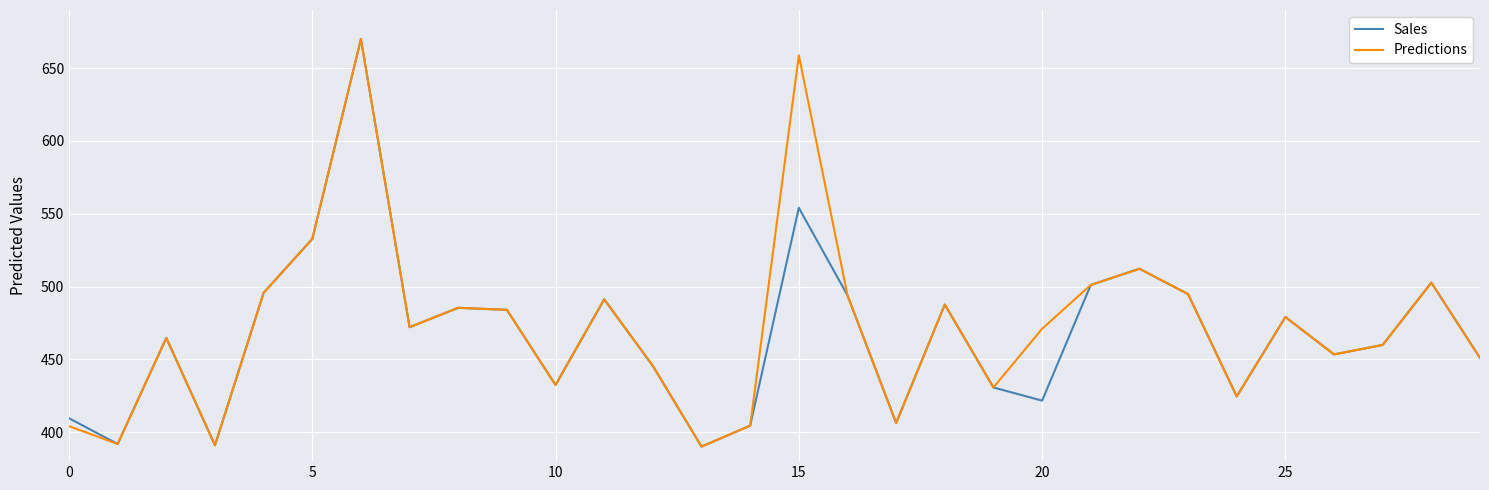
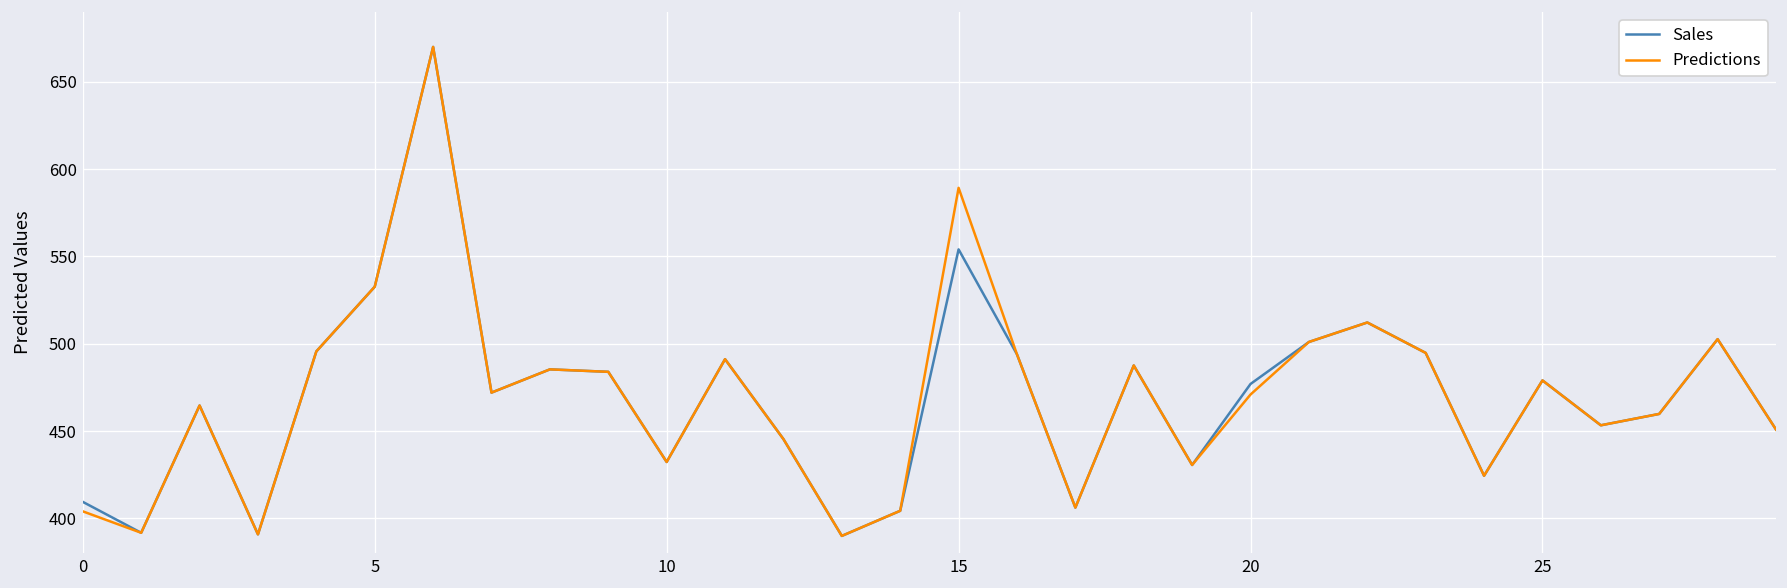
  {
    "Sales": {
      "0": 409,
      "15": 554,
-     "20": 422
+     "20": 477
    },
    "Predictions": {
      "0": 404,
-     "15": 659,
+     "15": 589,
      "20": 471
    }
  }
